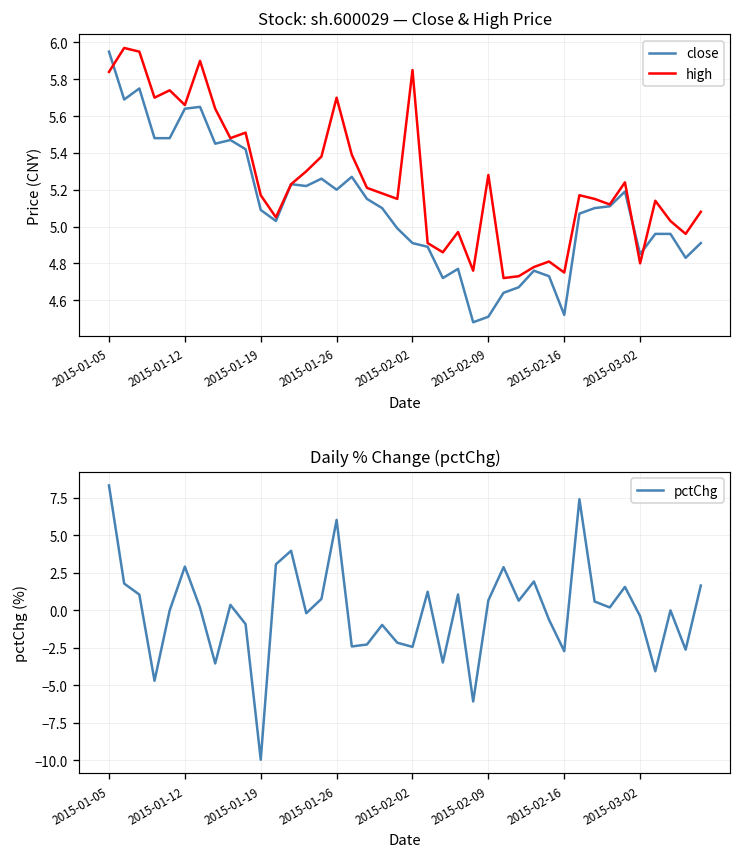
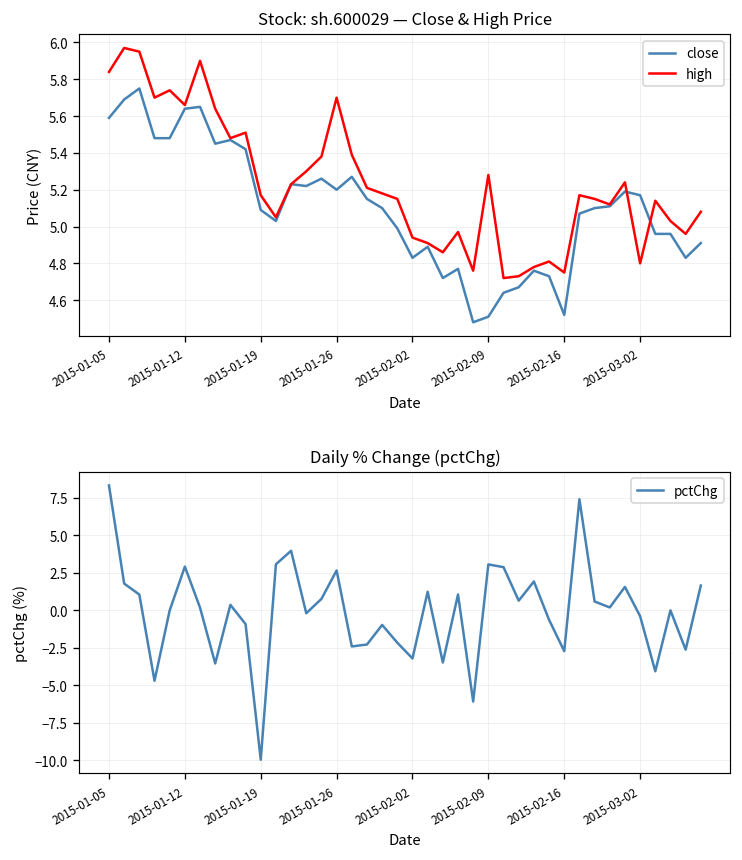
  {
    "Stock: sh.600029 — Close & High Price": {
      "close": {
-       "2015-01-05": 5.95,
+       "2015-01-05": 5.59,
        "2015-01-12": 5.64,
        "2015-01-19": 5.09,
        "2015-01-26": 5.20,
-       "2015-02-02": 4.91,
+       "2015-02-02": 4.83,
        "2015-02-09": 4.51,
        "2015-02-16": 4.52,
-       "2015-03-02": 4.85
+       "2015-03-02": 5.17
      },
      "high": {
        "2015-01-05": 5.84,
        "2015-01-12": 5.66,
        "2015-01-19": 5.17,
        "2015-01-26": 5.70,
-       "2015-02-02": 5.85,
+       "2015-02-02": 4.94,
        "2015-02-09": 5.28,
        "2015-02-16": 4.75,
        "2015-03-02": 4.80
      }
    },
    "Daily % Change (pctChg)": {
      "2015-01-05": 8.3,
      "2015-01-12": 2.9,
      "2015-01-19": -10.0,
-     "2015-01-26": 6.0,
-     "2015-02-02": -2.4,
-     "2015-02-09": 0.7,
+     "2015-01-26": 2.7,
+     "2015-02-02": -3.2,
+     "2015-02-09": 3.1,
      "2015-02-16": -2.7,
      "2015-03-02": -0.4
    }
  }
